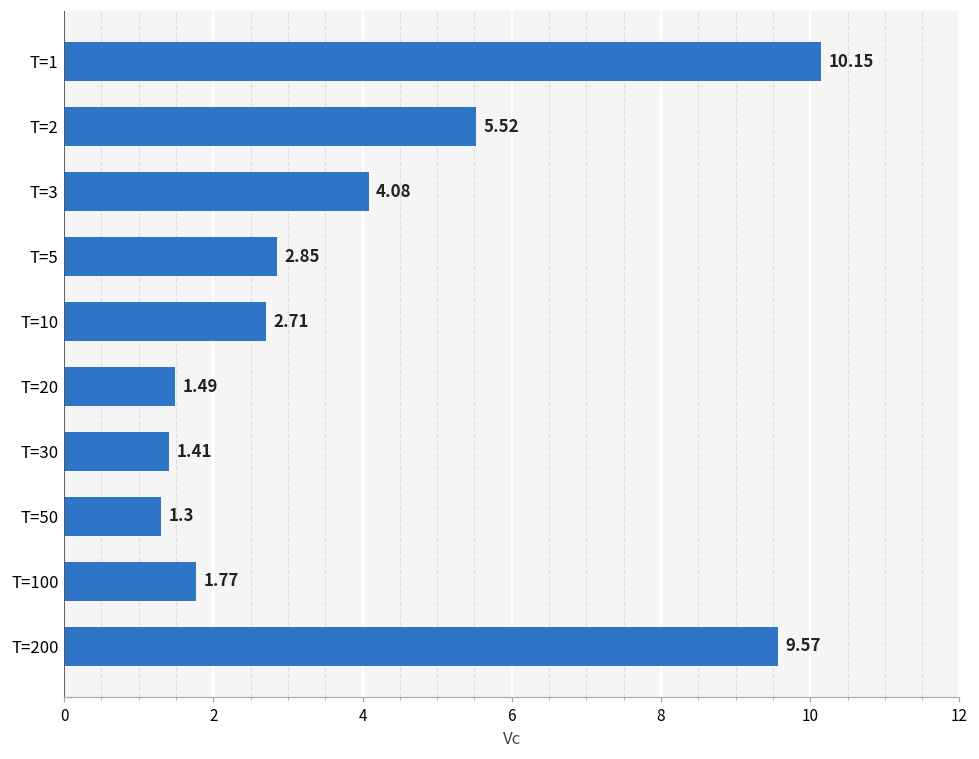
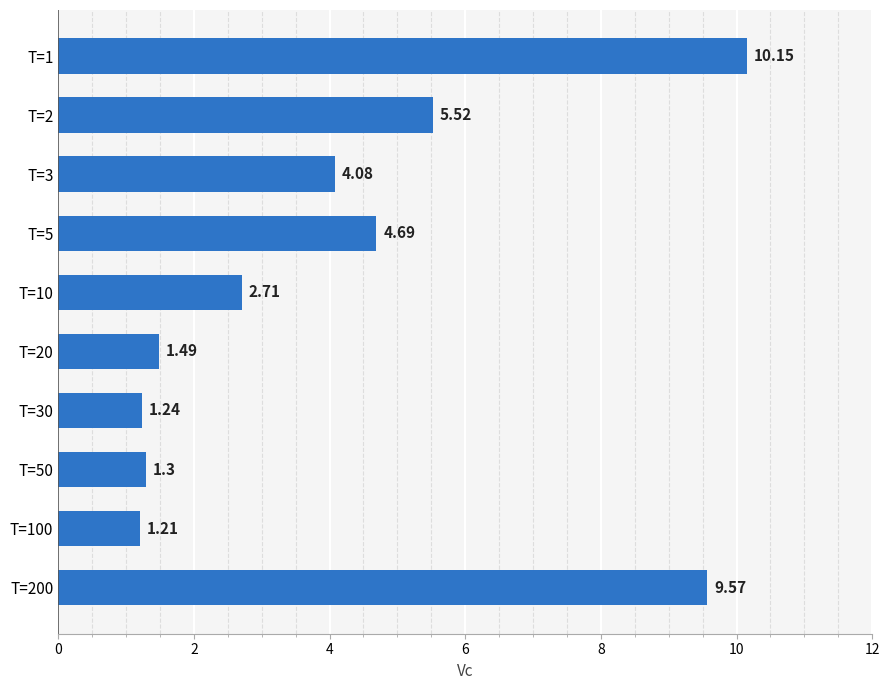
  {
    "T=1": 10.15,
    "T=2": 5.52,
    "T=3": 4.08,
-   "T=5": 2.85,
+   "T=5": 4.69,
    "T=10": 2.71,
    "T=20": 1.49,
-   "T=30": 1.41,
+   "T=30": 1.24,
    "T=50": 1.3,
-   "T=100": 1.77,
+   "T=100": 1.21,
    "T=200": 9.57
  }
